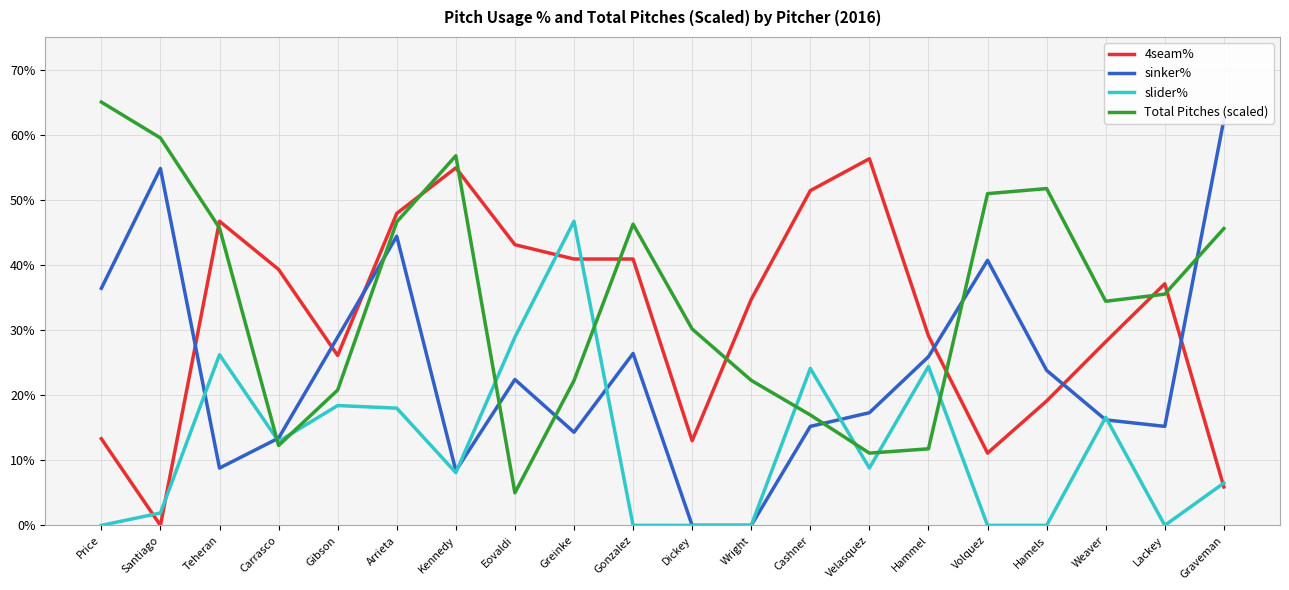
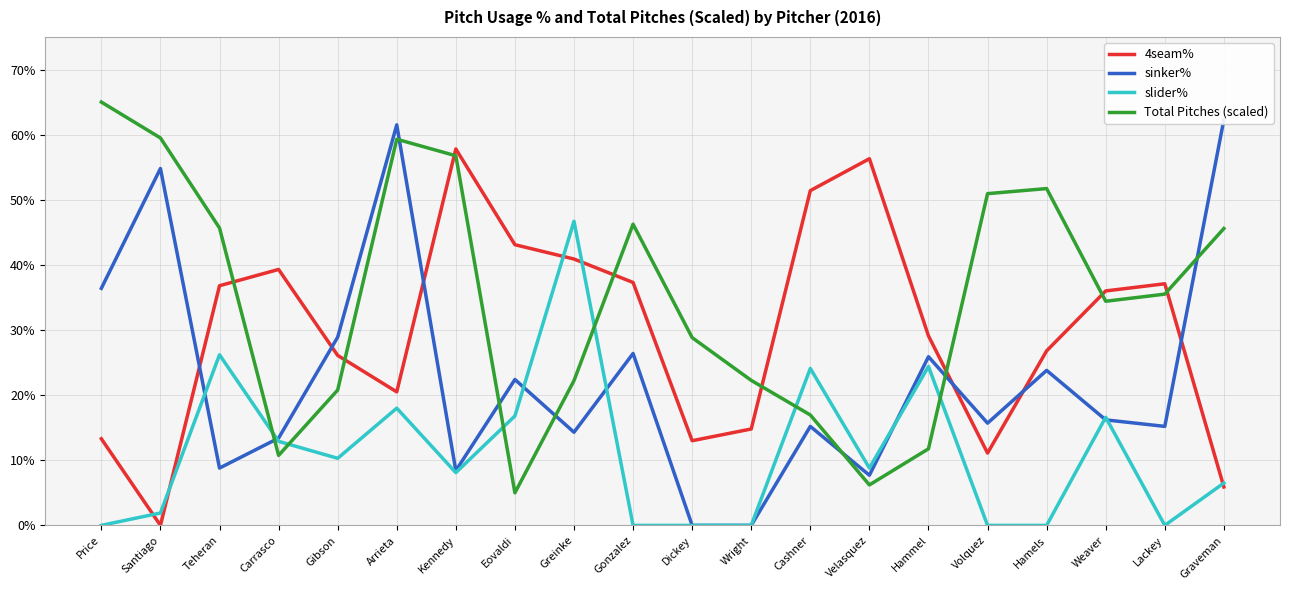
  {
    "4seam%": {
      "Price": "13%",
      "Santiago": "0%",
-     "Teheran": "47%",
+     "Teheran": "37%",
      "Carrasco": "39%",
      "Gibson": "26%",
-     "Arrieta": "48%",
-     "Kennedy": "55%",
+     "Arrieta": "21%",
+     "Kennedy": "58%",
      "Eovaldi": "43%",
      "Greinke": "41%",
-     "Gonzalez": "41%",
+     "Gonzalez": "37%",
      "Dickey": "13%",
-     "Wright": "35%",
+     "Wright": "15%",
      "Cashner": "51%",
      "Velasquez": "56%",
      "Hammel": "29%",
      "Volquez": "11%",
-     "Hamels": "19%",
-     "Weaver": "28%",
+     "Hamels": "27%",
+     "Weaver": "36%",
      "Lackey": "37%",
      "Graveman": "6%"
    },
    "sinker%": {
      "Price": "36%",
      "Santiago": "55%",
      "Teheran": "9%",
      "Carrasco": "13%",
      "Gibson": "29%",
-     "Arrieta": "44%",
+     "Arrieta": "62%",
      "Eovaldi": "22%",
      "Greinke": "14%",
      "Gonzalez": "26%",
      "Cashner": "15%",
-     "Velasquez": "17%",
+     "Velasquez": "8%",
      "Hammel": "26%",
-     "Volquez": "41%",
+     "Volquez": "16%",
      "Hamels": "24%",
      "Weaver": "16%",
      "Lackey": "15%"
    },
    "slider%": {
      "Price": "0%",
      "Santiago": "2%",
      "Teheran": "26%",
      "Carrasco": "13%",
-     "Gibson": "18%",
+     "Gibson": "10%",
      "Arrieta": "18%",
-     "Eovaldi": "29%",
+     "Eovaldi": "17%",
      "Greinke": "47%",
      "Gonzalez": "0%",
      "Cashner": "24%",
      "Velasquez": "9%",
      "Hammel": "24%",
      "Volquez": "0%",
      "Hamels": "0%",
      "Weaver": "17%",
      "Lackey": "0%",
      "Graveman": "7%"
    },
    "Total Pitches (scaled)": {
      "Price": "65%",
      "Santiago": "59%",
      "Teheran": "46%",
-     "Carrasco": "12%",
+     "Carrasco": "11%",
      "Gibson": "21%",
-     "Arrieta": "47%",
+     "Arrieta": "59%",
      "Kennedy": "57%",
      "Eovaldi": "5%",
      "Greinke": "22%",
      "Gonzalez": "46%",
-     "Dickey": "30%",
+     "Dickey": "29%",
      "Wright": "22%",
      "Cashner": "17%",
-     "Velasquez": "11%",
+     "Velasquez": "6%",
      "Hammel": "12%",
      "Volquez": "51%",
      "Hamels": "52%",
      "Weaver": "34%",
      "Lackey": "36%",
      "Graveman": "46%"
    }
  }
